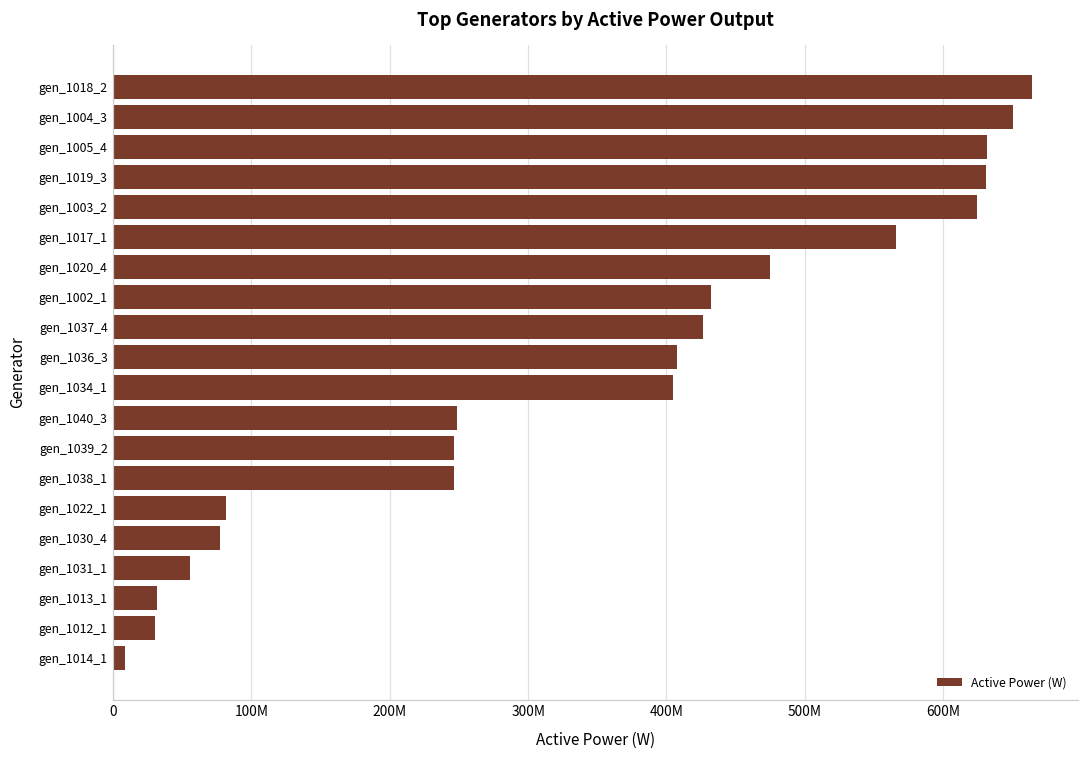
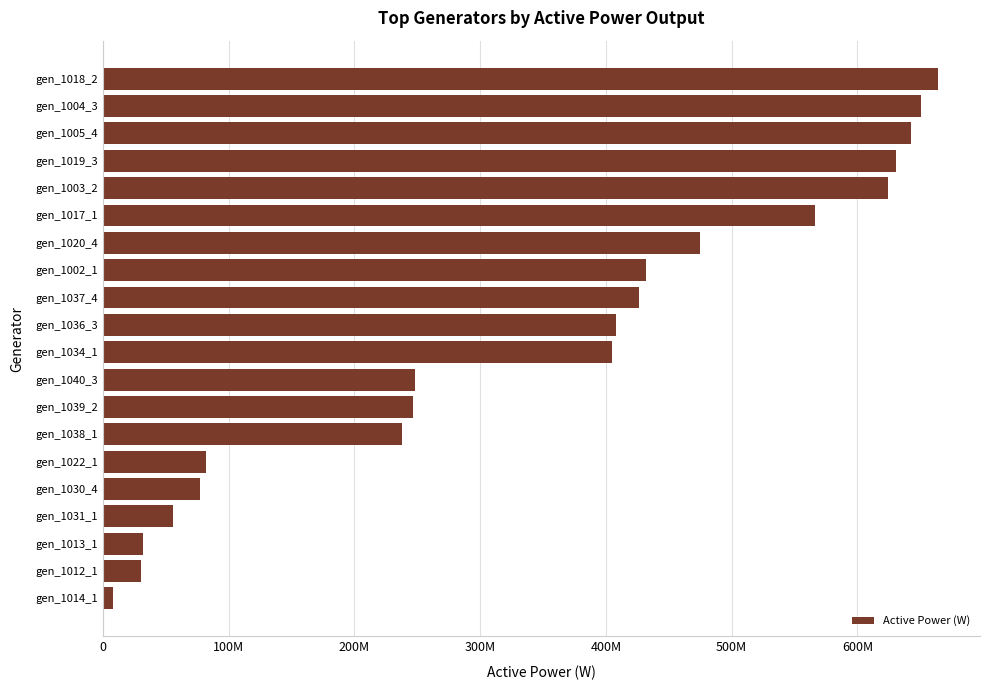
  {
    "gen_1018_2": 664000000,
    "gen_1004_3": 650000000,
-   "gen_1005_4": 632000000,
+   "gen_1005_4": 643000000,
    "gen_1019_3": 631000000,
    "gen_1003_2": 624000000,
    "gen_1017_1": 566000000,
    "gen_1020_4": 475000000,
    "gen_1002_1": 432000000,
    "gen_1037_4": 427000000,
    "gen_1036_3": 408000000,
    "gen_1034_1": 405000000,
    "gen_1040_3": 248000000,
    "gen_1039_2": 247000000,
-   "gen_1038_1": 246000000,
+   "gen_1038_1": 238000000,
    "gen_1022_1": 82000000,
    "gen_1030_4": 77000000,
    "gen_1031_1": 56000000,
    "gen_1013_1": 32000000,
    "gen_1012_1": 30000000,
    "gen_1014_1": 8000000
  }
